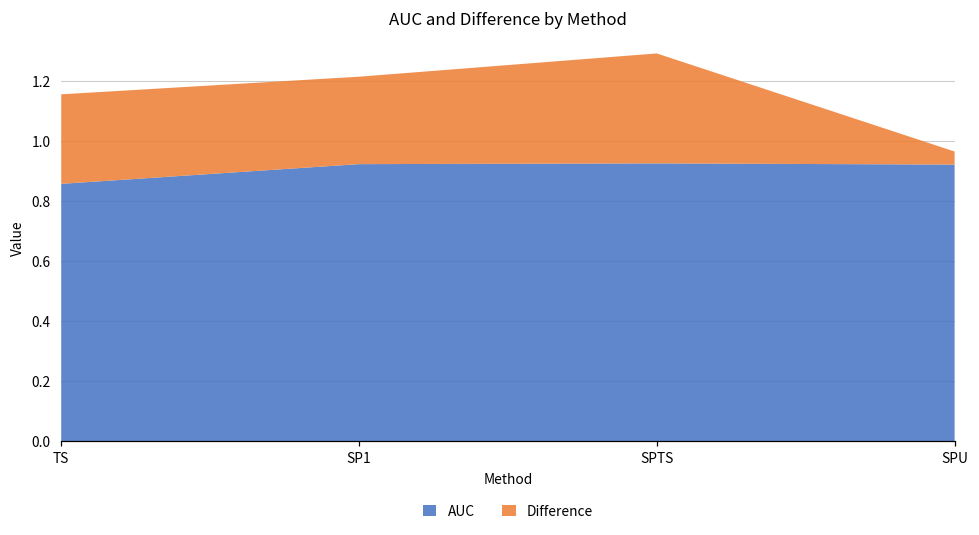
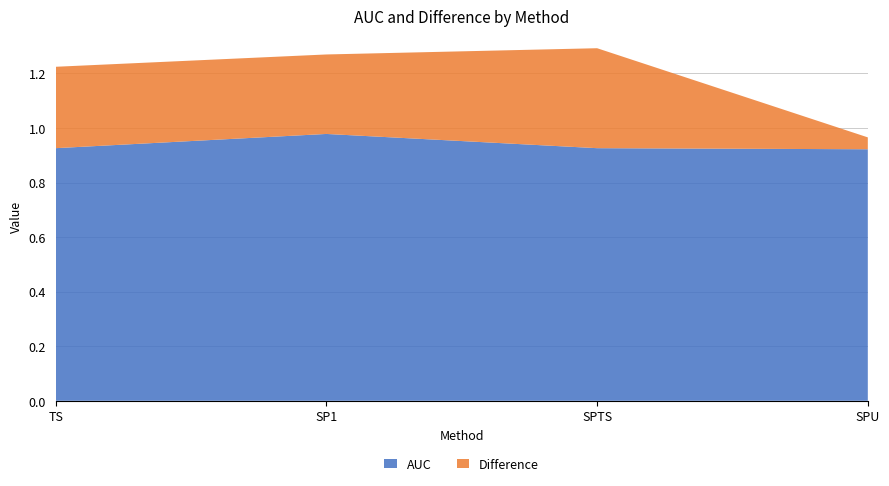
  {
    "AUC": {
-     "TS": 0.86,
-     "SP1": 0.92,
+     "TS": 0.93,
+     "SP1": 0.98,
      "SPTS": 0.93,
      "SPU": 0.92
    },
    "Difference": {
      "TS": 0.30,
      "SP1": 0.29,
      "SPTS": 0.37,
      "SPU": 0.04
    }
  }
